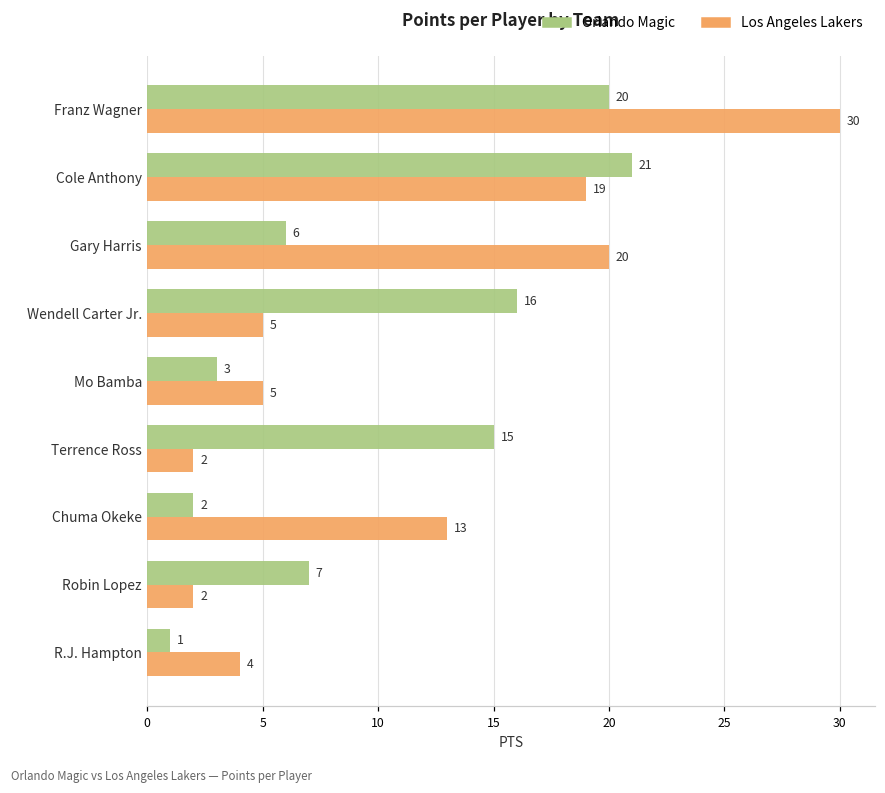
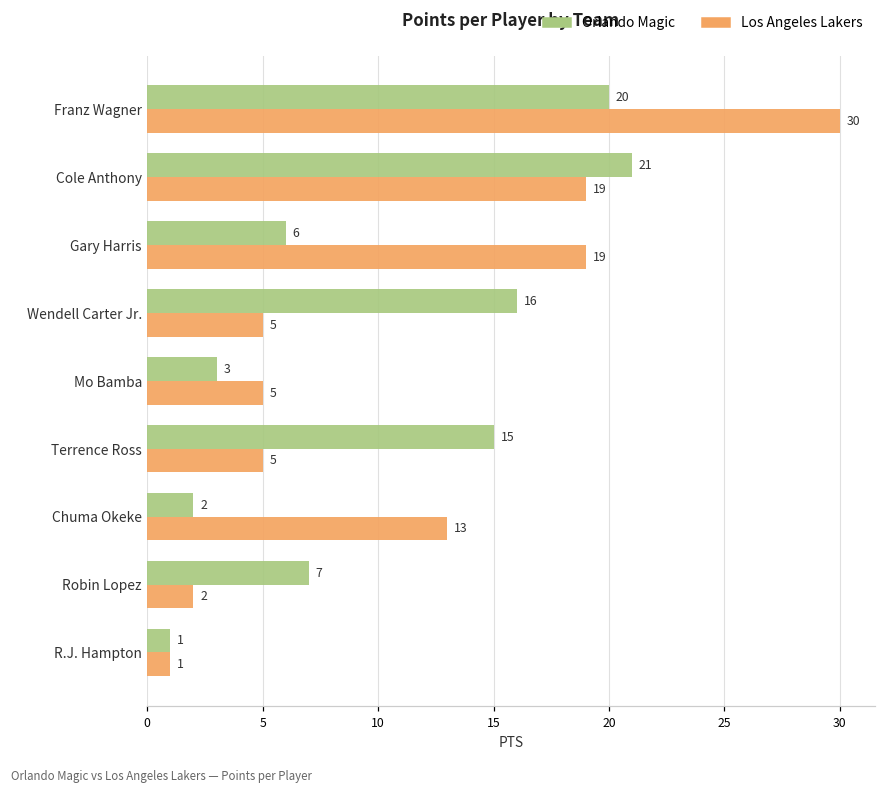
  {
    "Orlando Magic": {
      "Franz Wagner": 20,
      "Cole Anthony": 21,
      "Gary Harris": 6,
      "Wendell Carter Jr.": 16,
      "Mo Bamba": 3,
      "Terrence Ross": 15,
      "Chuma Okeke": 2,
      "Robin Lopez": 7,
      "R.J. Hampton": 1
    },
    "Los Angeles Lakers": {
      "Franz Wagner": 30,
      "Cole Anthony": 19,
-     "Gary Harris": 20,
+     "Gary Harris": 19,
      "Wendell Carter Jr.": 5,
      "Mo Bamba": 5,
-     "Terrence Ross": 2,
+     "Terrence Ross": 5,
      "Chuma Okeke": 13,
      "Robin Lopez": 2,
-     "R.J. Hampton": 4
+     "R.J. Hampton": 1
    }
  }
